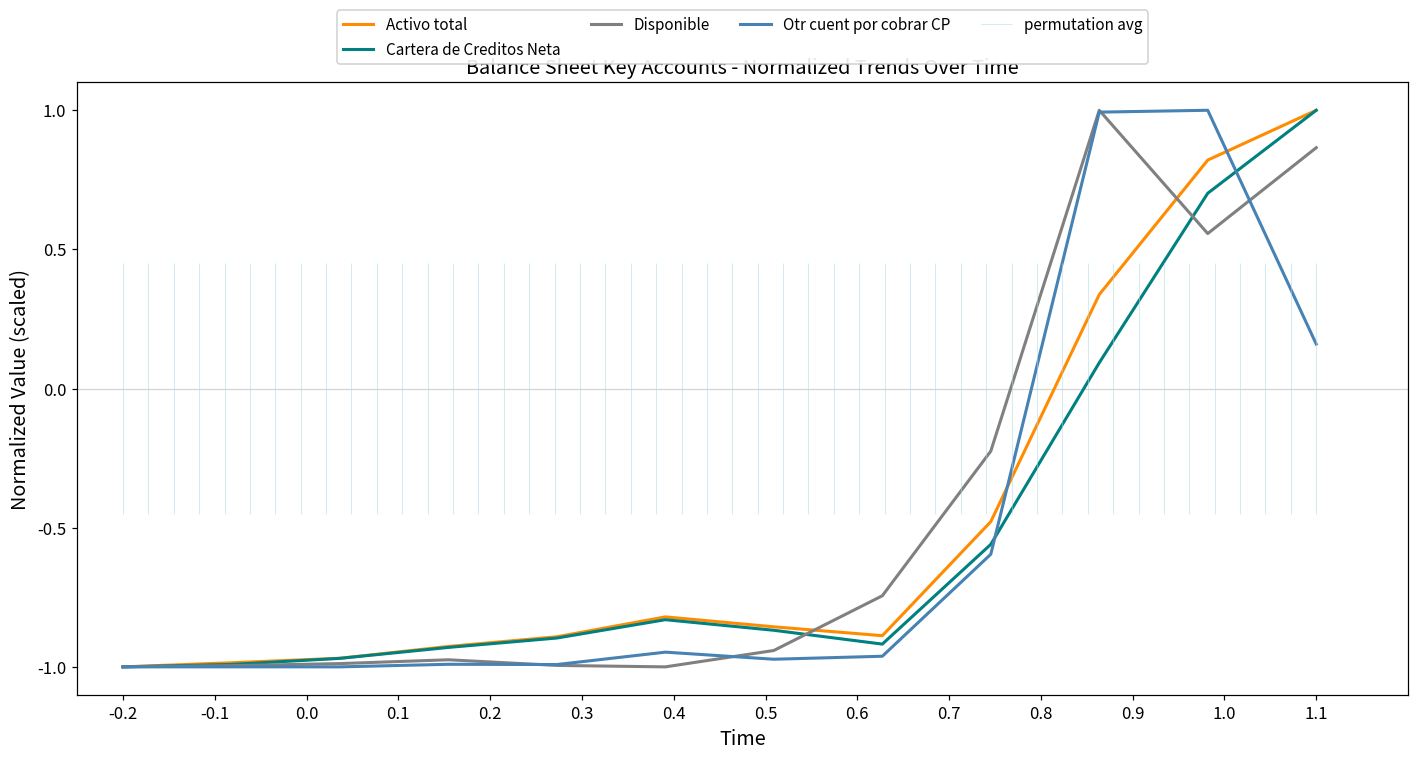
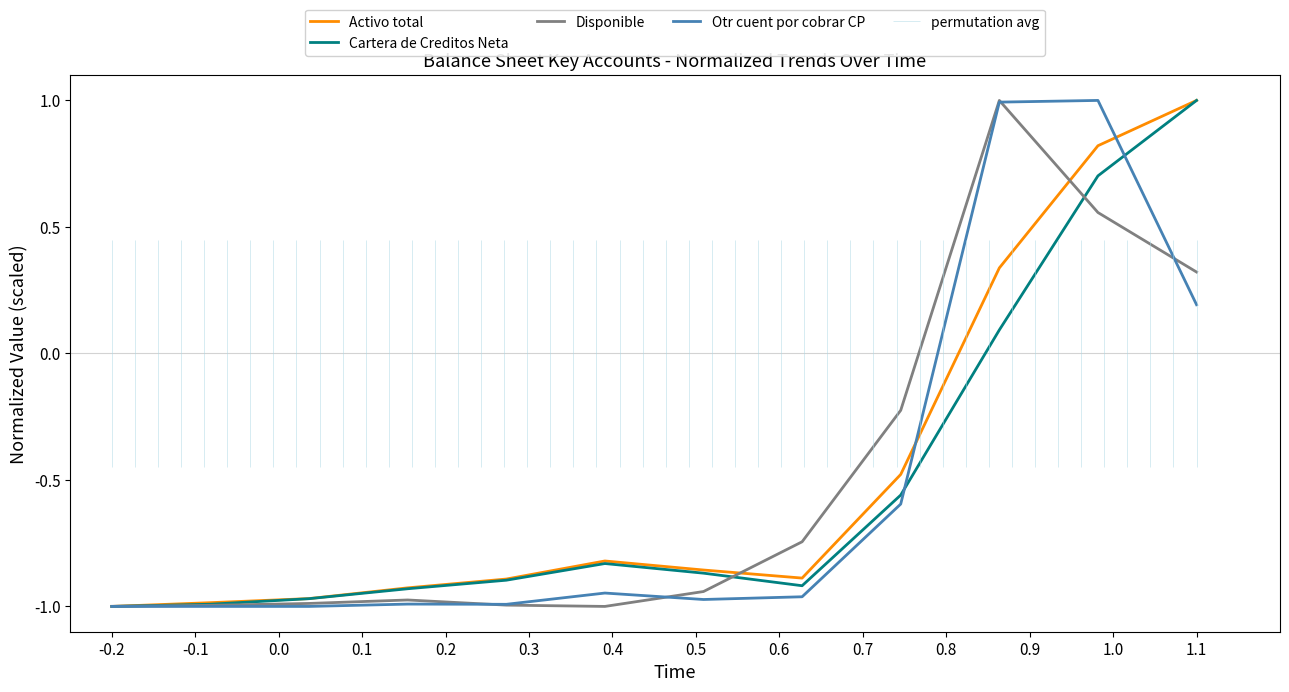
  {
    "Disponible": {
-     "1.1": 0.87
+     "1.1": 0.32
    },
    "Otr cuent por cobrar CP": {
-     "1.1": 0.16
+     "1.1": 0.19
    }
  }
